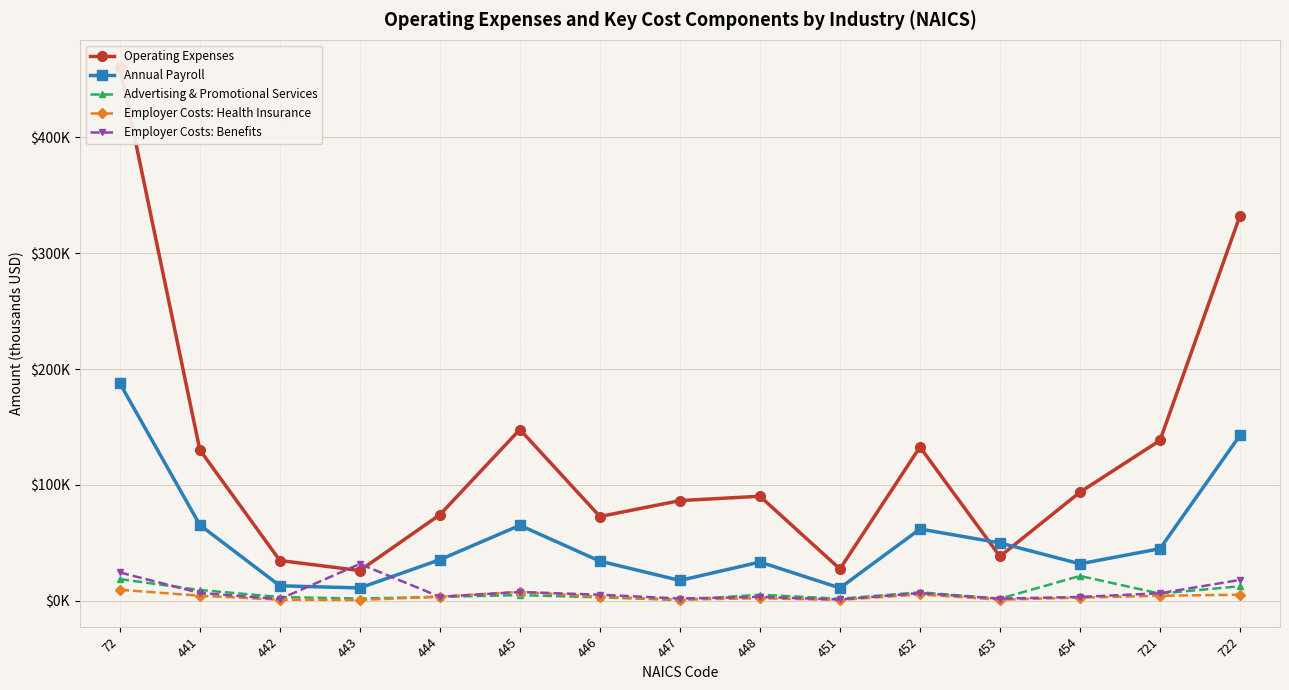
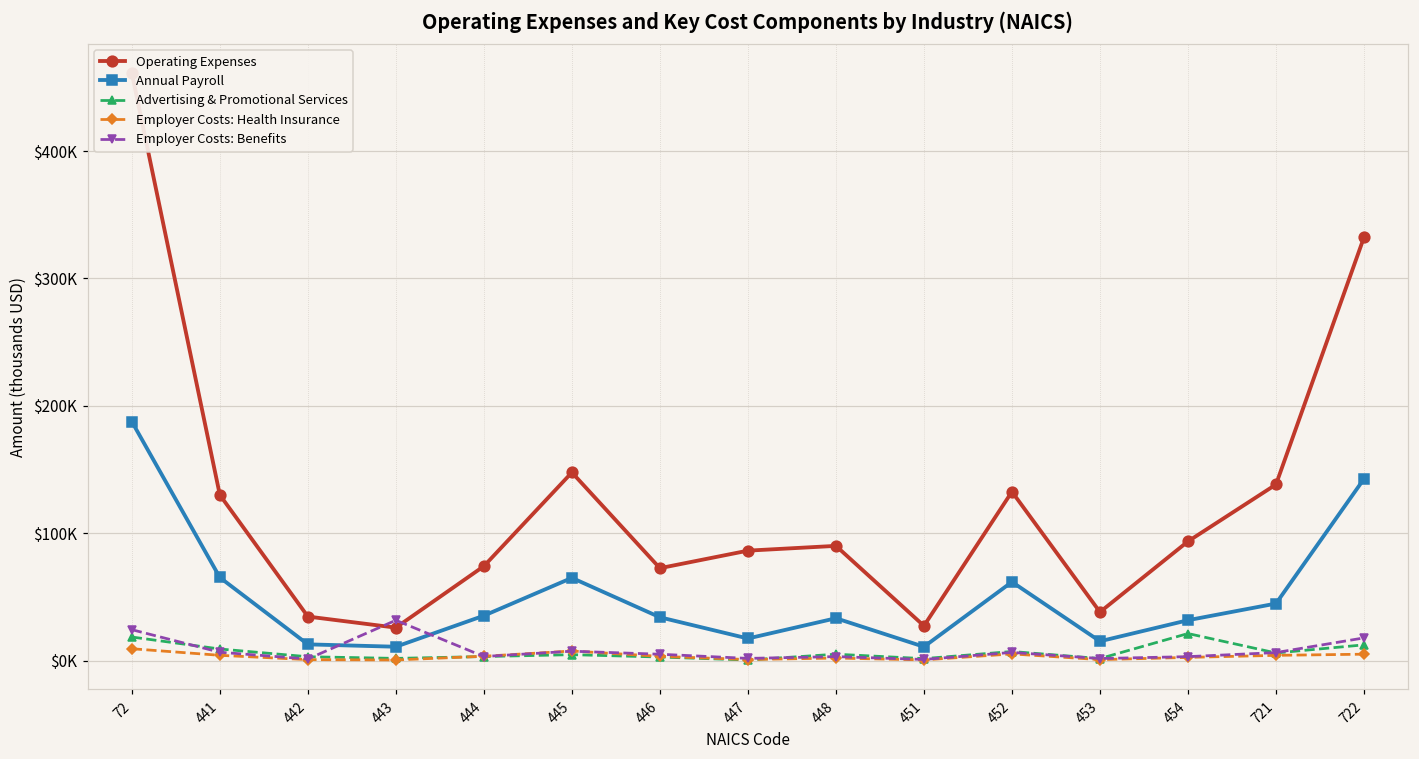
  {
    "Operating Expenses": {
      "441": "$130000",
      "442": "$35000",
      "443": "$26000",
      "444": "$74000",
      "445": "$148000",
      "446": "$73000",
      "447": "$86000",
      "448": "$90000",
      "451": "$27000",
      "452": "$133000",
      "453": "$38000",
      "454": "$94000",
      "721": "$138000",
      "722": "$332000"
    },
    "Annual Payroll": {
      "72": "$188000",
      "441": "$65000",
      "442": "$13000",
      "443": "$11000",
      "444": "$35000",
      "445": "$65000",
      "446": "$34000",
      "447": "$18000",
      "448": "$33000",
      "451": "$11000",
      "452": "$62000",
-     "453": "$50000",
+     "453": "$15000",
      "454": "$32000",
      "721": "$45000",
      "722": "$143000"
    },
    "Advertising & Promotional Services": {
      "72": "$19000",
      "441": "$9000",
      "445": "$5000",
      "454": "$21000",
      "722": "$13000"
    },
    "Employer Costs: Health Insurance": {
      "72": "$9000",
      "441": "$4000",
      "722": "$5000"
    },
    "Employer Costs: Benefits": {
      "72": "$24000",
      "441": "$7000",
      "443": "$32000",
      "722": "$18000"
    }
  }
